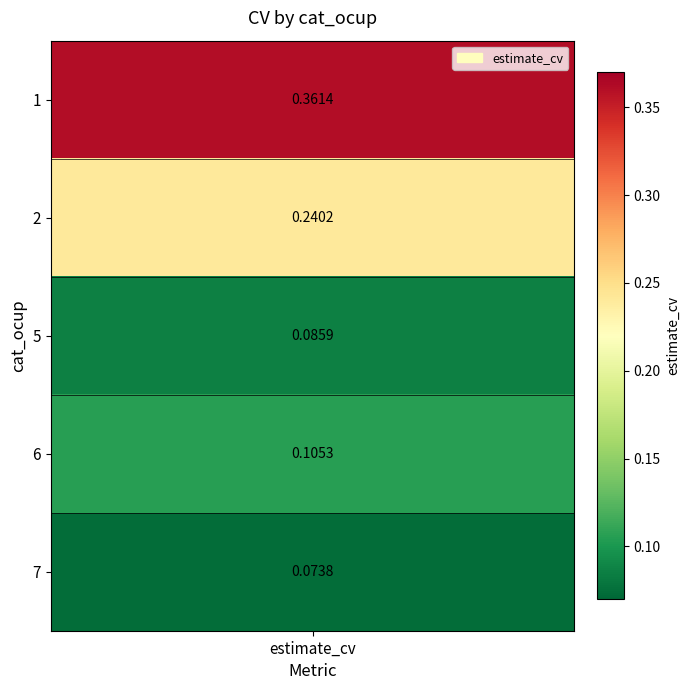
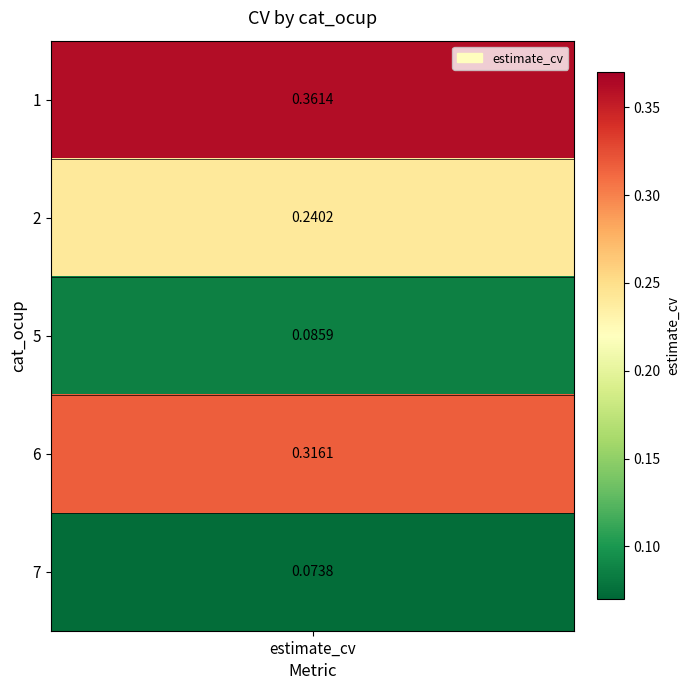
  {
    "1": {
      "estimate_cv": 0.3614
    },
    "2": {
      "estimate_cv": 0.2402
    },
    "5": {
      "estimate_cv": 0.0859
    },
    "6": {
-     "estimate_cv": 0.1053
+     "estimate_cv": 0.3161
    },
    "7": {
      "estimate_cv": 0.0738
    }
  }
